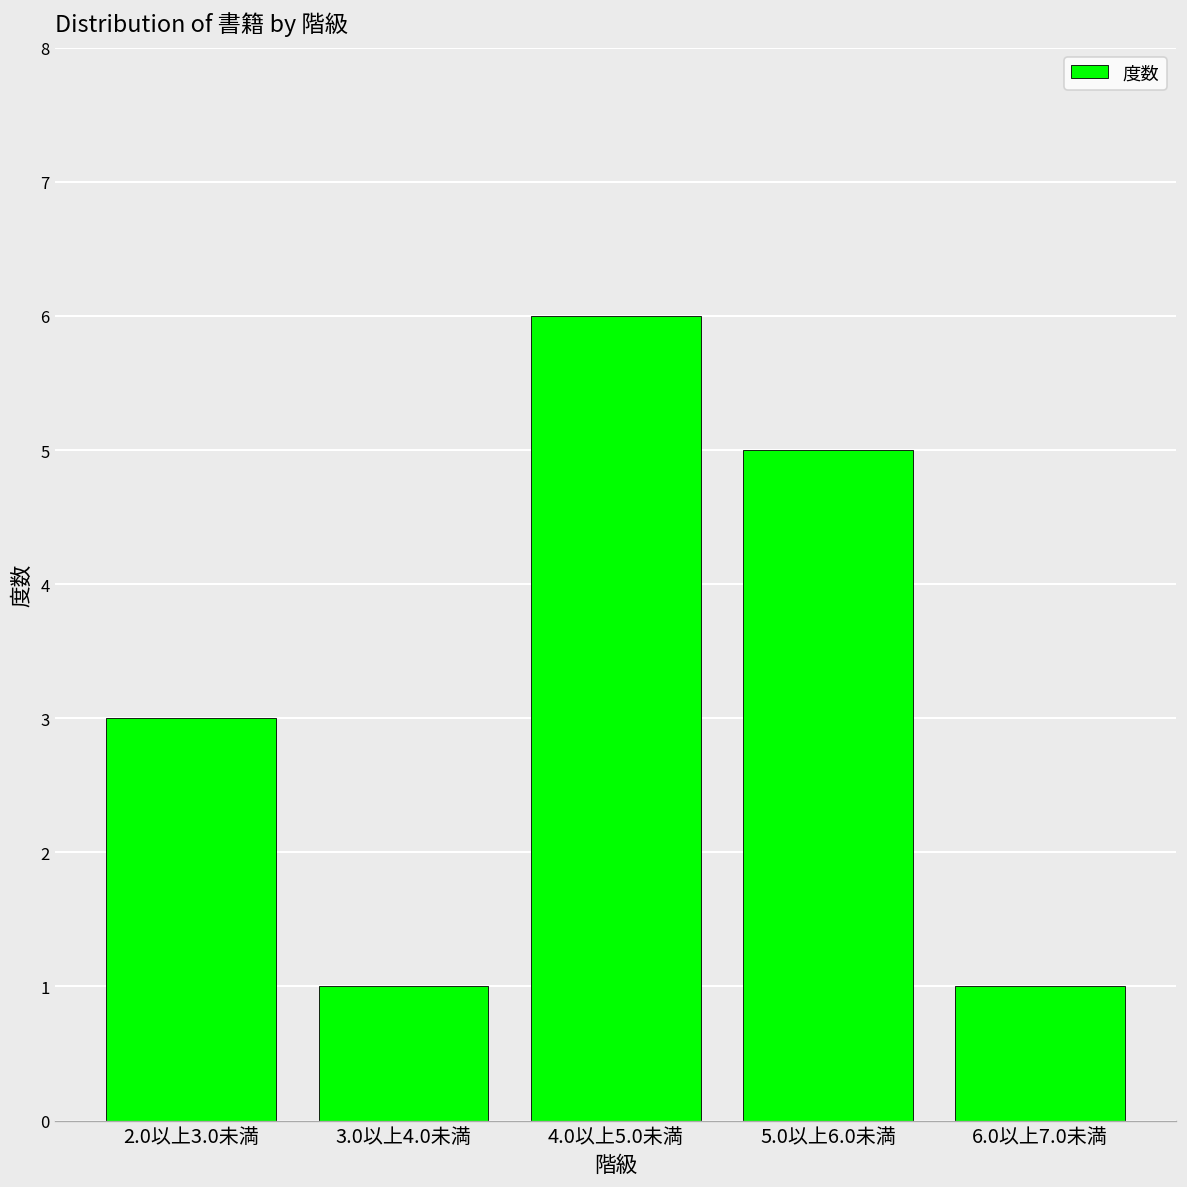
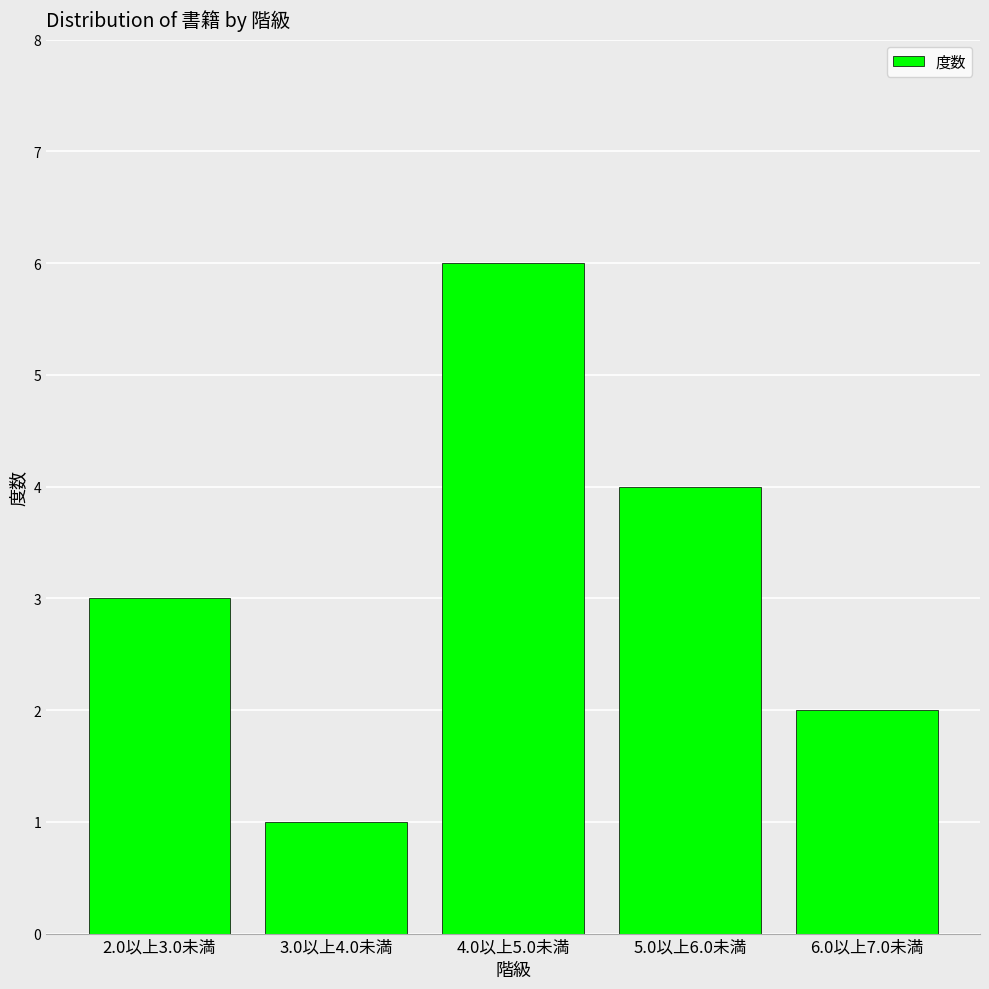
  {
    "2.0以上3.0未満": 3,
    "3.0以上4.0未満": 1,
    "4.0以上5.0未満": 6,
-   "5.0以上6.0未満": 5,
-   "6.0以上7.0未満": 1
+   "5.0以上6.0未満": 4,
+   "6.0以上7.0未満": 2
  }
